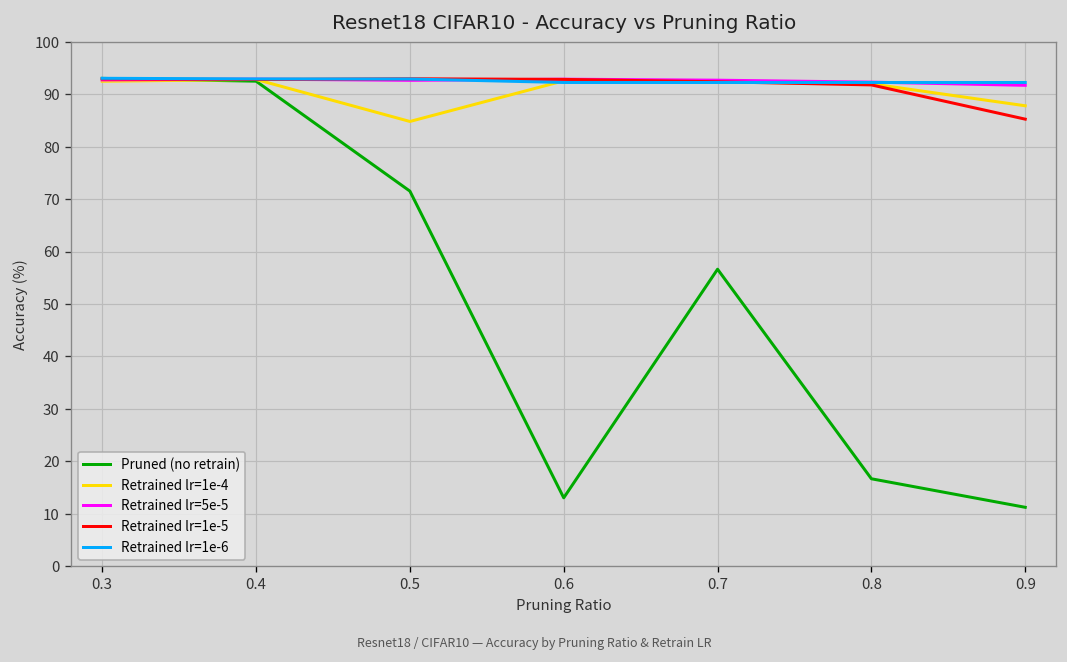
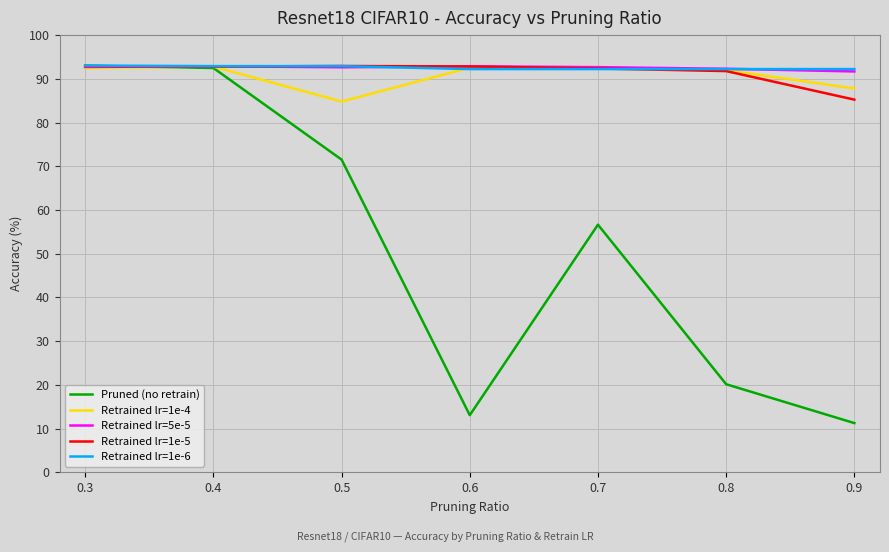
  {
    "Pruned (no retrain)": {
      "0.5": 72,
      "0.6": 13,
      "0.7": 57,
-     "0.8": 17,
+     "0.8": 20,
      "0.9": 11
    },
    "Retrained lr=1e-4": {
      "0.5": 85,
      "0.9": 88
    },
    "Retrained lr=1e-5": {
      "0.9": 85
    }
  }
